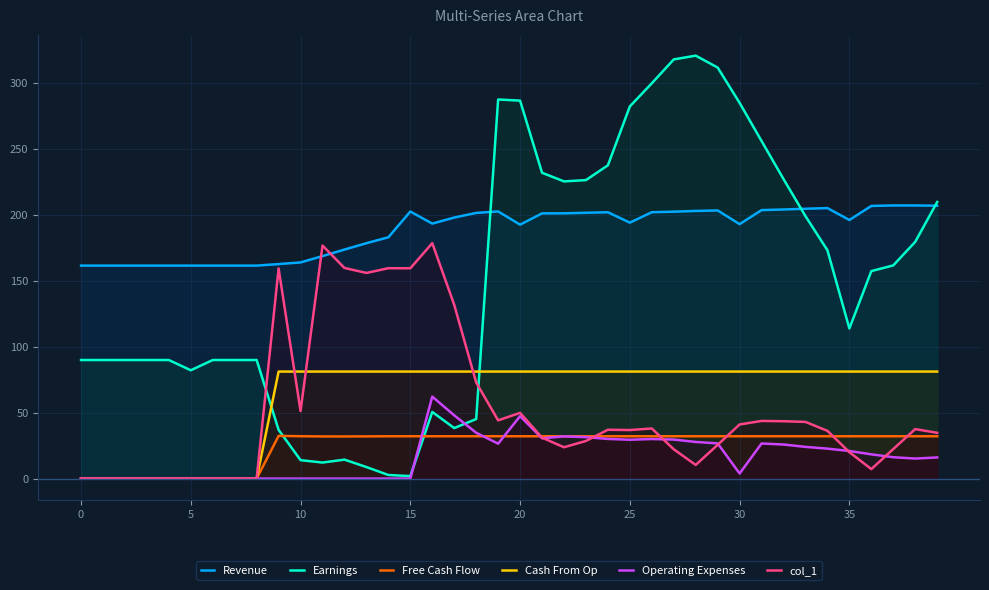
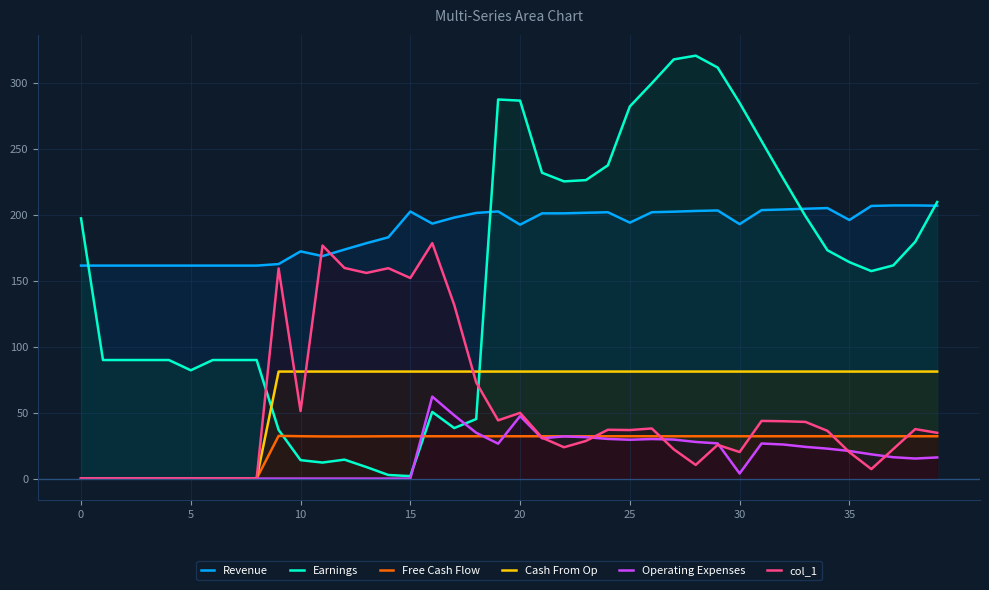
  {
    "Revenue": {
      "0": 162,
      "5": 162,
-     "10": 164,
+     "10": 172,
      "15": 202,
      "20": 193,
      "25": 194,
      "30": 193,
      "35": 196
    },
    "Earnings": {
-     "0": 90,
+     "0": 197,
      "5": 82,
      "10": 14,
      "20": 287,
      "25": 282,
      "30": 285,
-     "35": 114
+     "35": 164
    },
    "Free Cash Flow": {
      "10": 32,
      "15": 32,
      "20": 32,
      "25": 32,
      "30": 32,
      "35": 32
    },
    "Cash From Op": {
      "10": 81,
      "15": 81,
      "20": 81,
      "25": 81,
      "30": 81,
      "35": 81
    },
    "Operating Expenses": {
      "10": 0,
      "20": 47,
      "25": 29,
      "30": 4
    },
    "col_1": {
      "10": 51,
-     "15": 159,
+     "15": 152,
      "20": 50,
      "25": 37,
-     "30": 41
+     "30": 20
    }
  }
